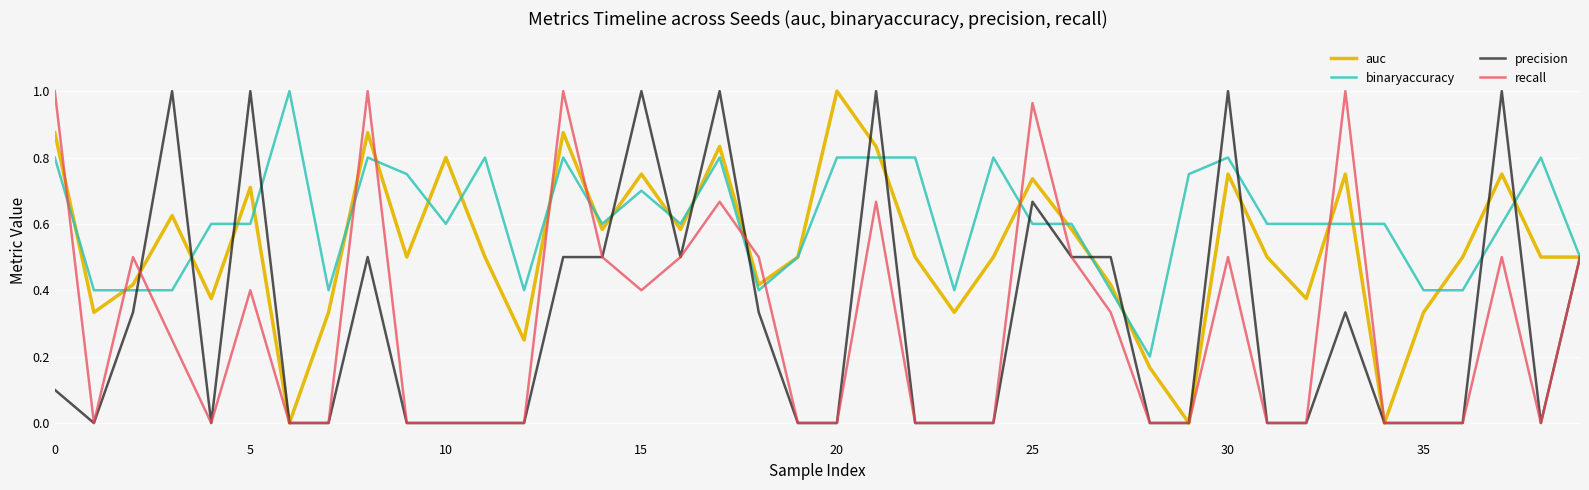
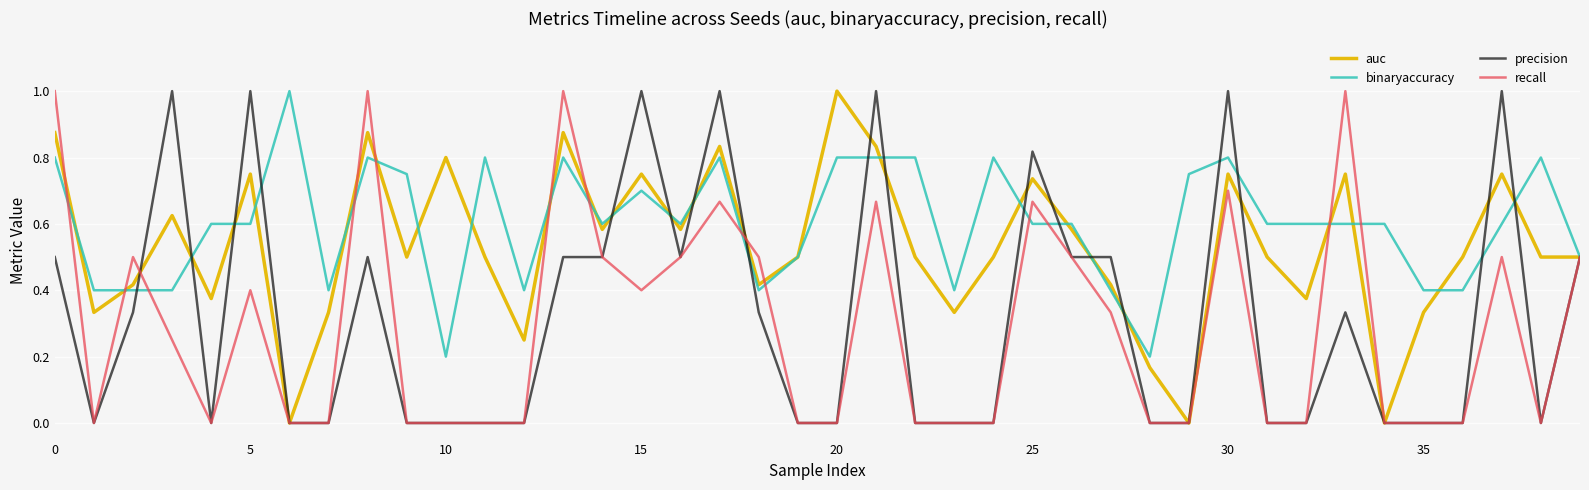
  {
    "auc": {
      "0": 0.88,
-     "5": 0.71,
+     "5": 0.75,
      "10": 0.80,
      "15": 0.75,
      "20": 1.00,
      "25": 0.74,
      "30": 0.75,
      "35": 0.33
    },
    "binaryaccuracy": {
      "0": 0.8,
      "5": 0.6,
-     "10": 0.6,
+     "10": 0.2,
      "15": 0.7,
      "20": 0.8,
      "25": 0.6,
      "30": 0.8,
      "35": 0.4
    },
    "precision": {
-     "0": 0.1,
+     "0": 0.5,
      "5": 1.00,
      "15": 1.00,
-     "25": 0.67,
+     "25": 0.82,
      "30": 1.00
    },
    "recall": {
      "0": 1.00,
      "5": 0.40,
      "15": 0.40,
-     "25": 0.96,
-     "30": 0.5
+     "25": 0.67,
+     "30": 0.7
    }
  }
